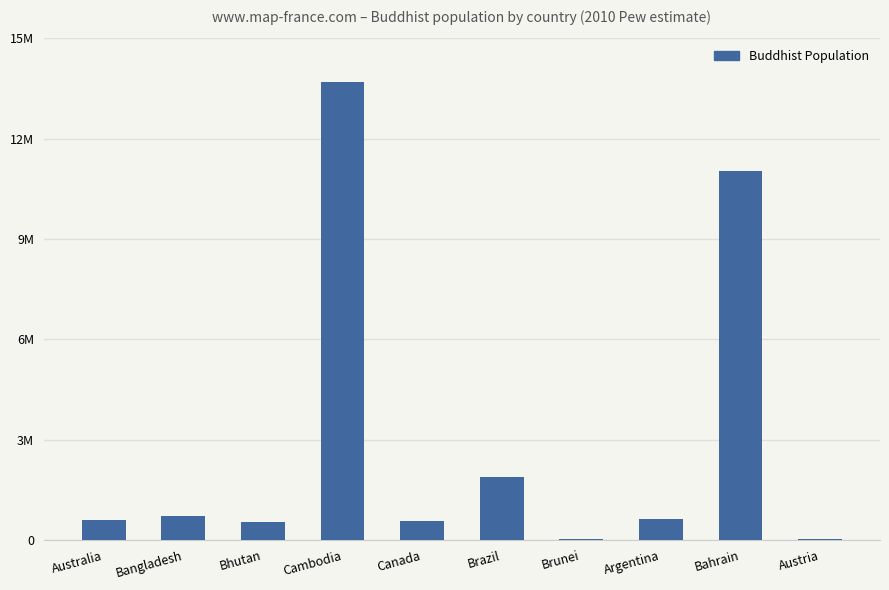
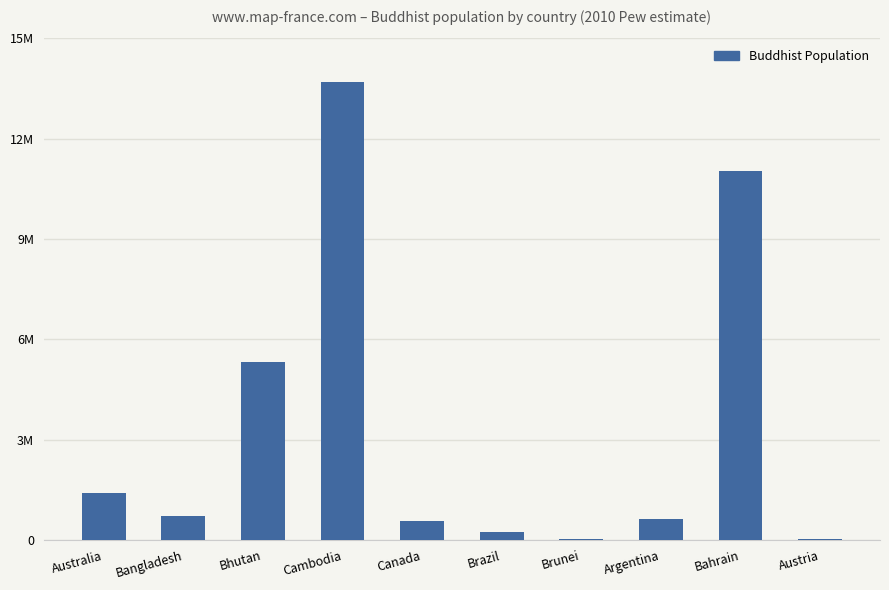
  {
-   "Australia": 600000,
+   "Australia": 1400000,
    "Bangladesh": 700000,
-   "Bhutan": 500000,
+   "Bhutan": 5300000,
    "Cambodia": 13700000,
    "Canada": 600000,
-   "Brazil": 1900000,
+   "Brazil": 300000,
    "Argentina": 600000,
    "Bahrain": 11000000
  }
